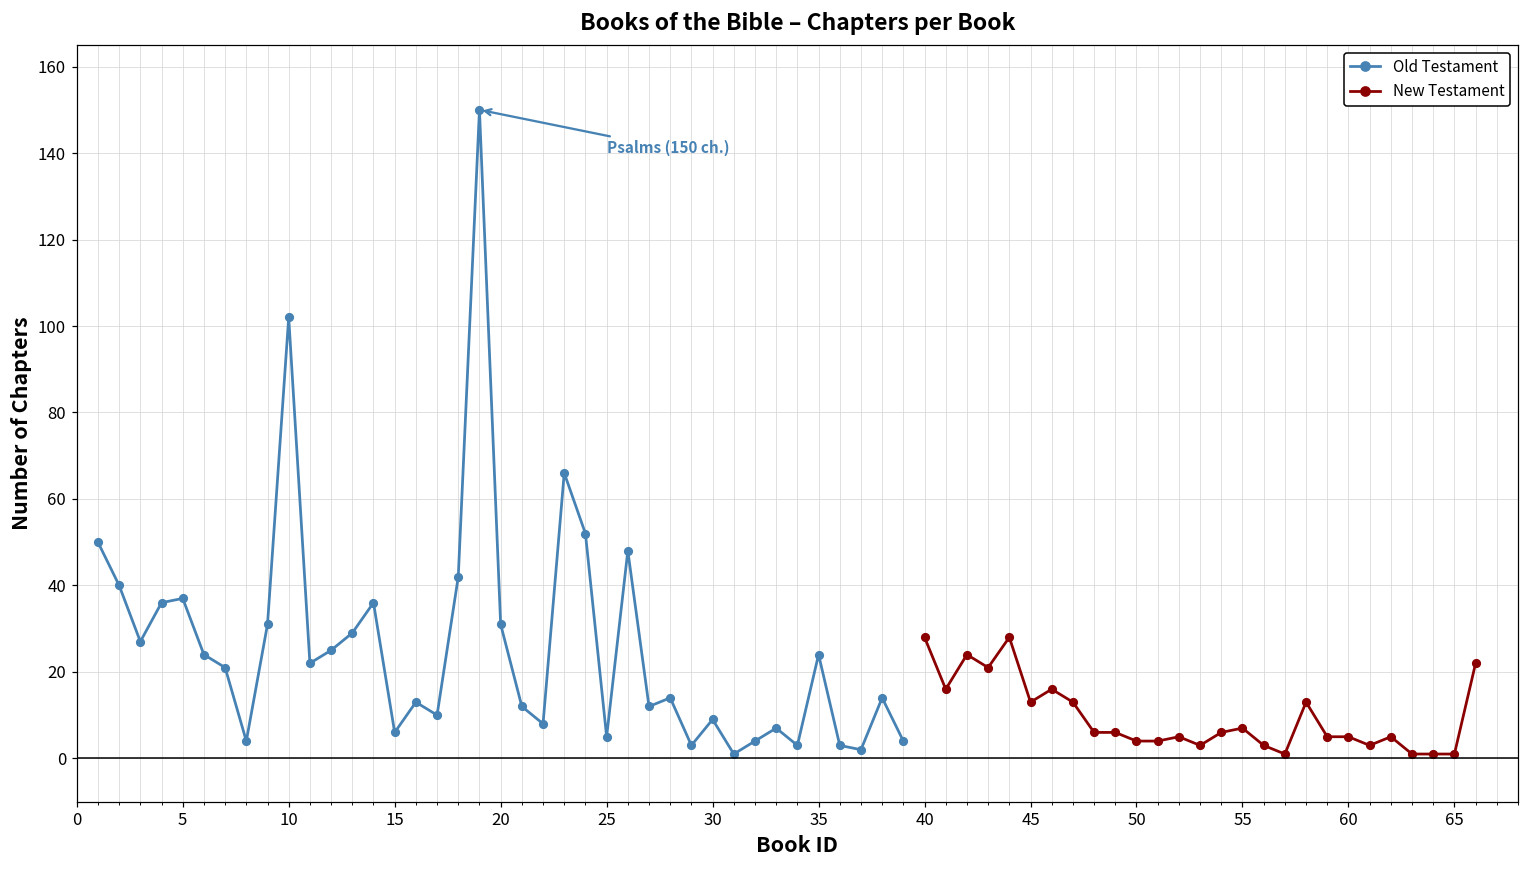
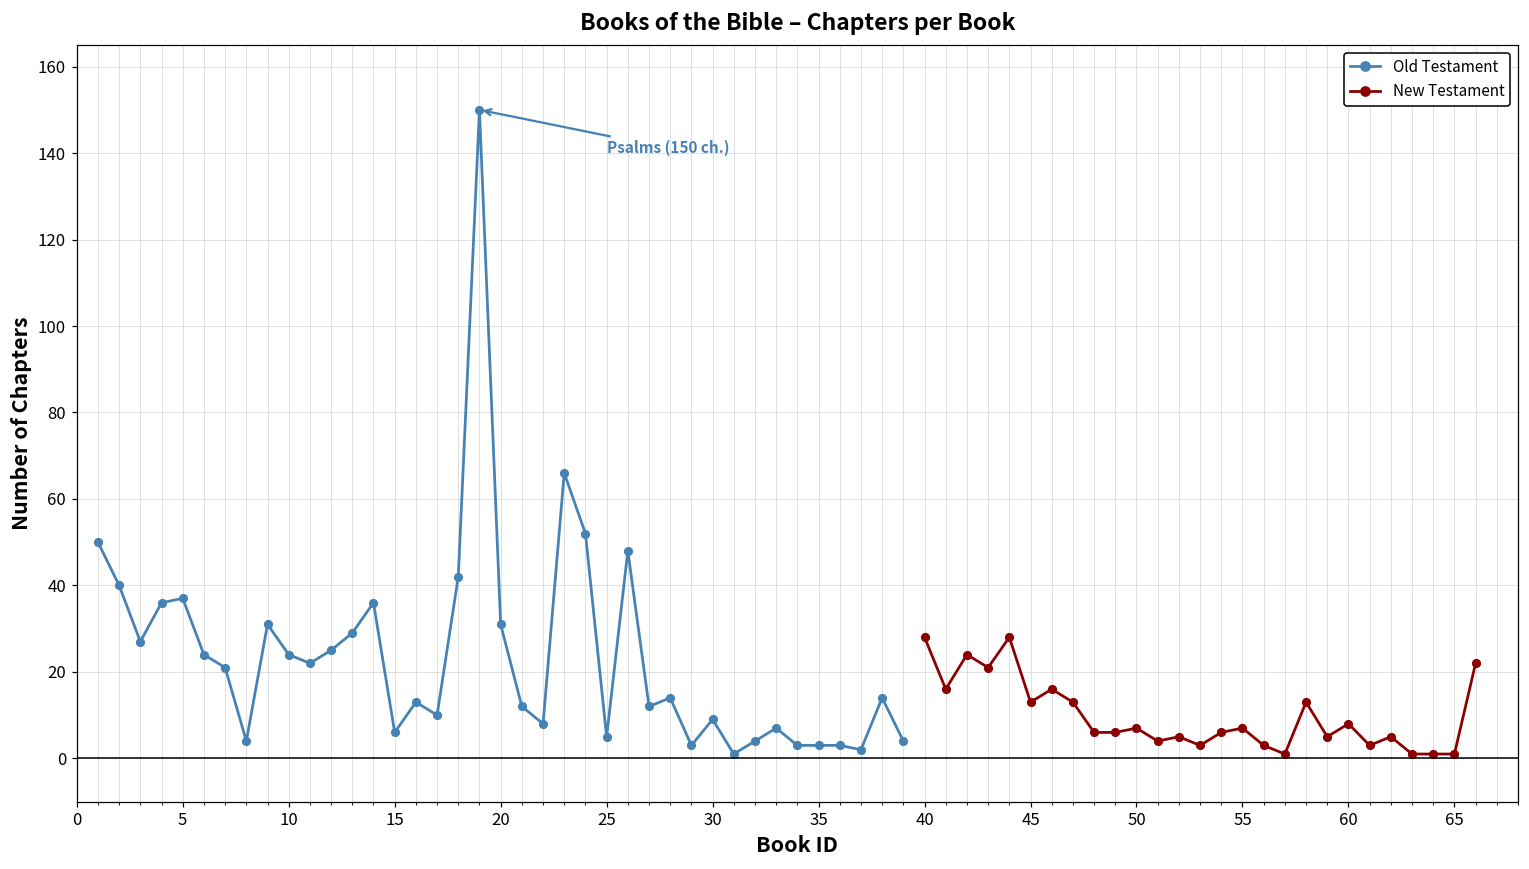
  {
    "Old Testament": {
      "5": 37,
-     "10": 102,
+     "10": 24,
      "15": 6,
      "20": 31,
      "25": 5,
      "30": 9,
-     "35": 24
+     "35": 3
    },
    "New Testament": {
      "40": 28,
      "45": 13,
-     "50": 4,
+     "50": 7,
      "55": 7,
-     "60": 5,
+     "60": 8,
      "65": 1
    }
  }
